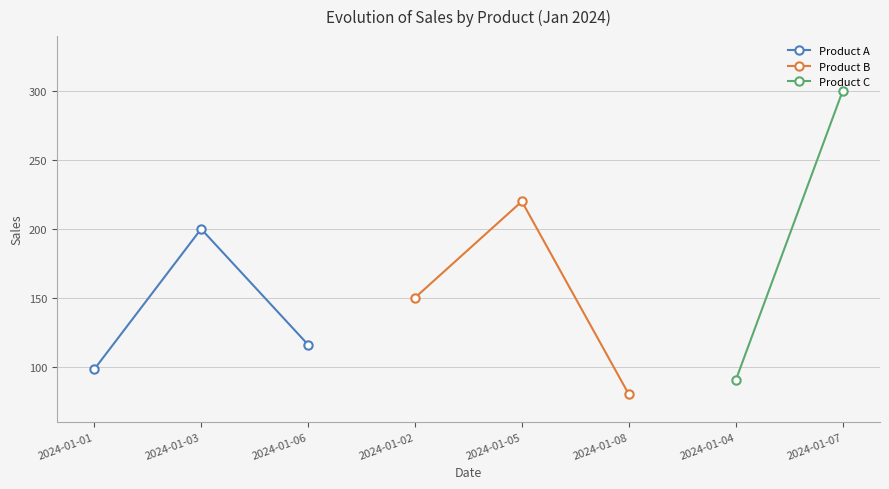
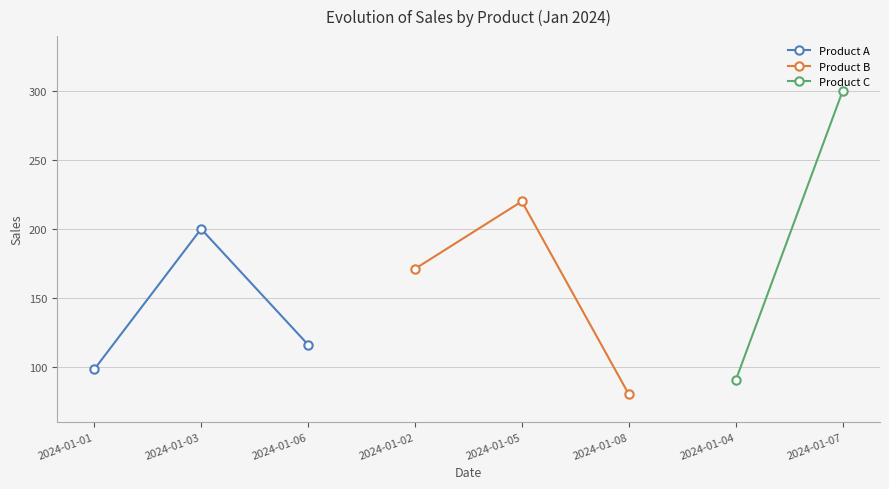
  {
    "Product A": {
      "2024-01-01": 98,
      "2024-01-03": 200,
      "2024-01-06": 116
    },
    "Product B": {
-     "2024-01-02": 150,
+     "2024-01-02": 171,
      "2024-01-05": 220,
      "2024-01-08": 80
    },
    "Product C": {
      "2024-01-04": 90,
      "2024-01-07": 300
    }
  }
